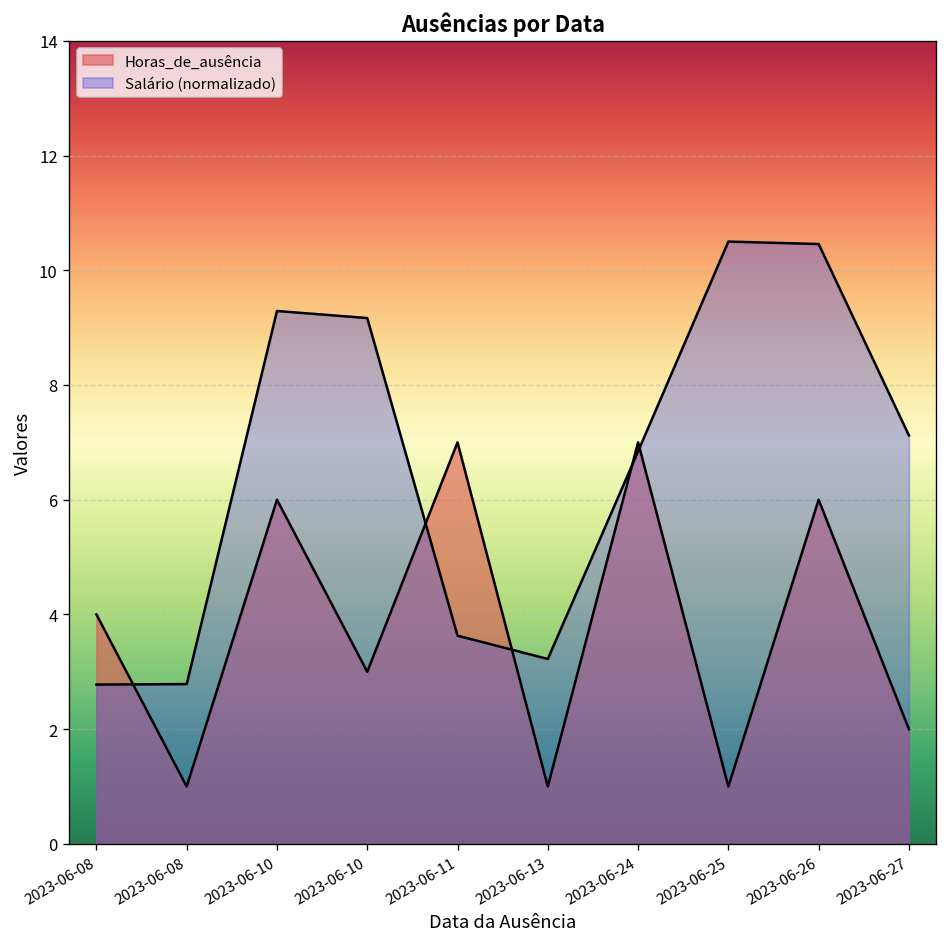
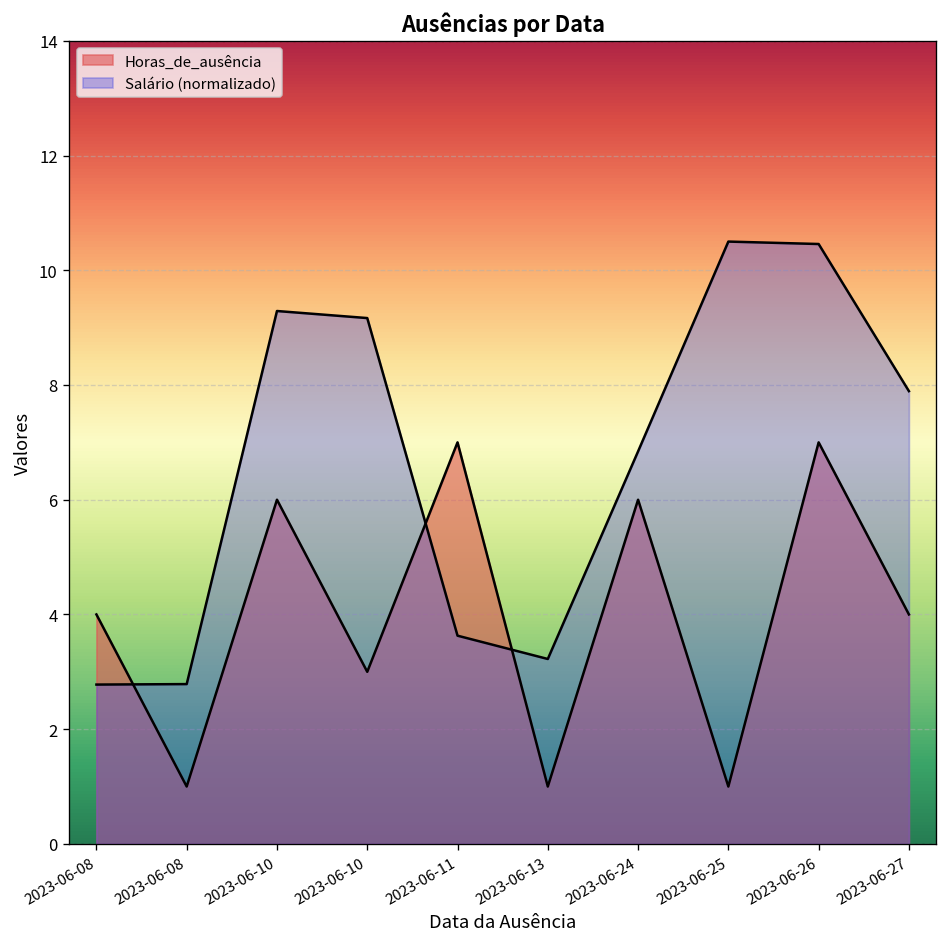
  {
    "Horas_de_ausência": {
      "2023-06-11": 7,
      "2023-06-13": 1,
-     "2023-06-24": 7,
+     "2023-06-24": 6,
      "2023-06-25": 1,
-     "2023-06-26": 6,
-     "2023-06-27": 2
+     "2023-06-26": 7,
+     "2023-06-27": 4
    },
    "Salário (normalizado)": {
      "2023-06-11": 3.6,
      "2023-06-13": 3.2,
      "2023-06-24": 6.8,
      "2023-06-25": 10.5,
      "2023-06-26": 10.5,
-     "2023-06-27": 7.1
+     "2023-06-27": 7.9
    }
  }
